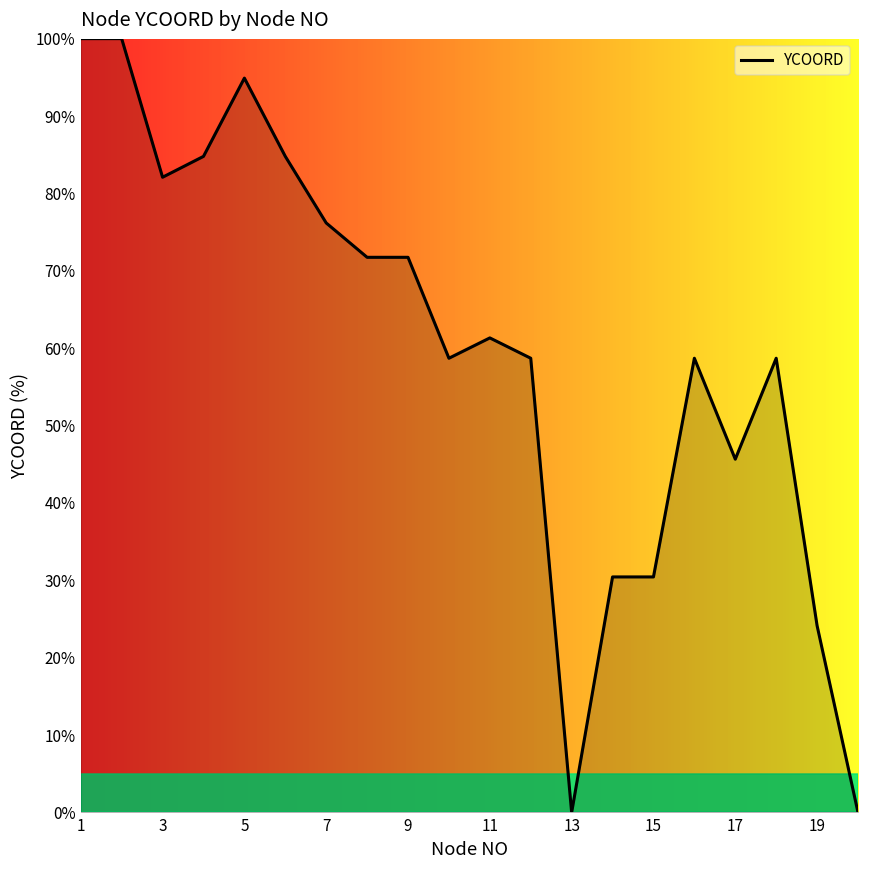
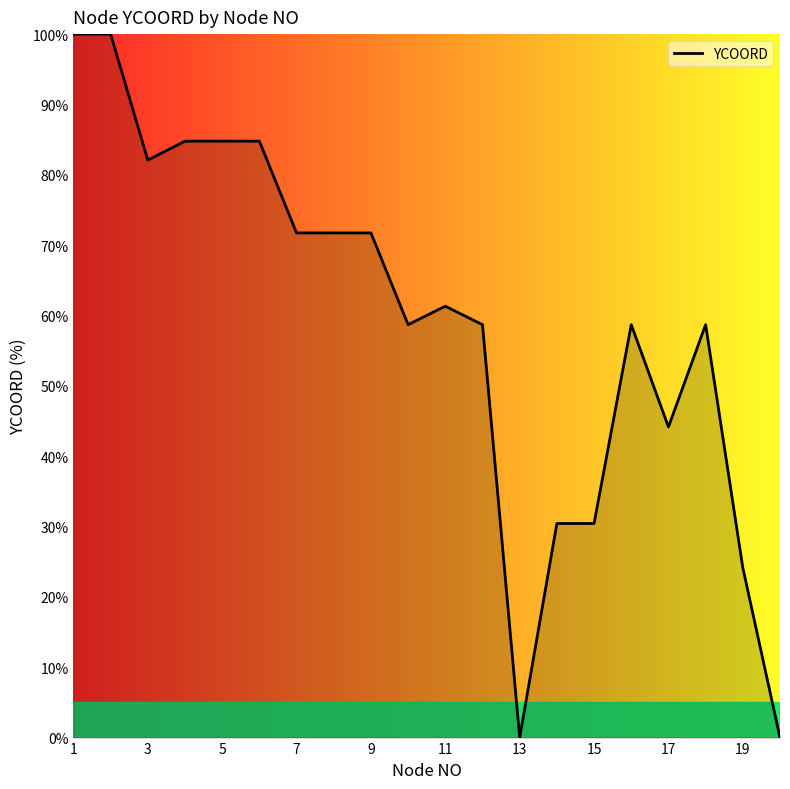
  {
    "1": "100%",
    "3": "82%",
-   "5": "95%",
-   "7": "76%",
+   "5": "85%",
+   "7": "72%",
    "9": "72%",
    "11": "61%",
    "15": "30%",
-   "17": "46%",
+   "17": "44%",
    "19": "24%"
  }
